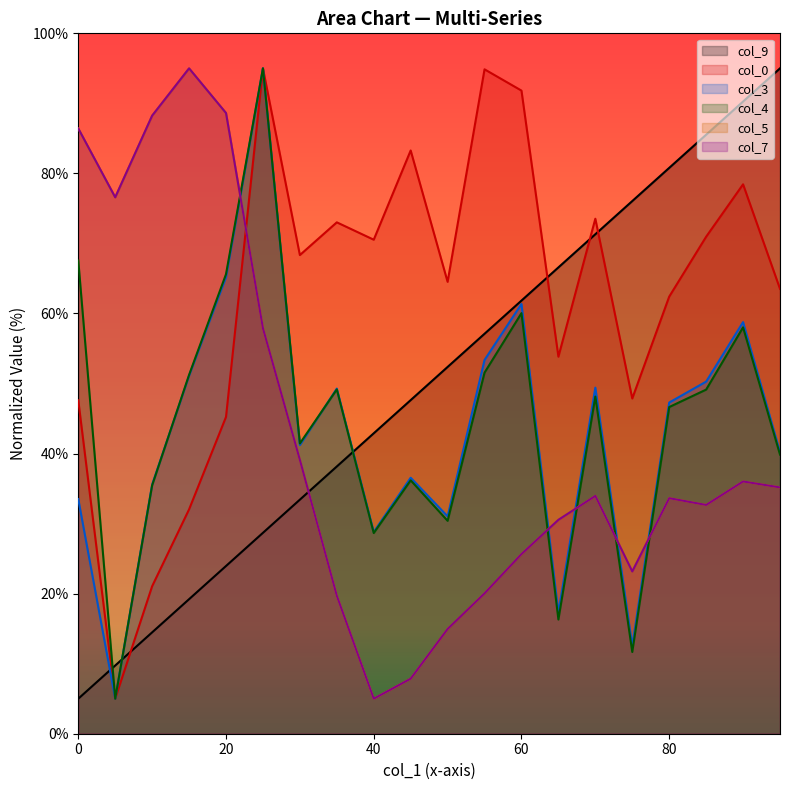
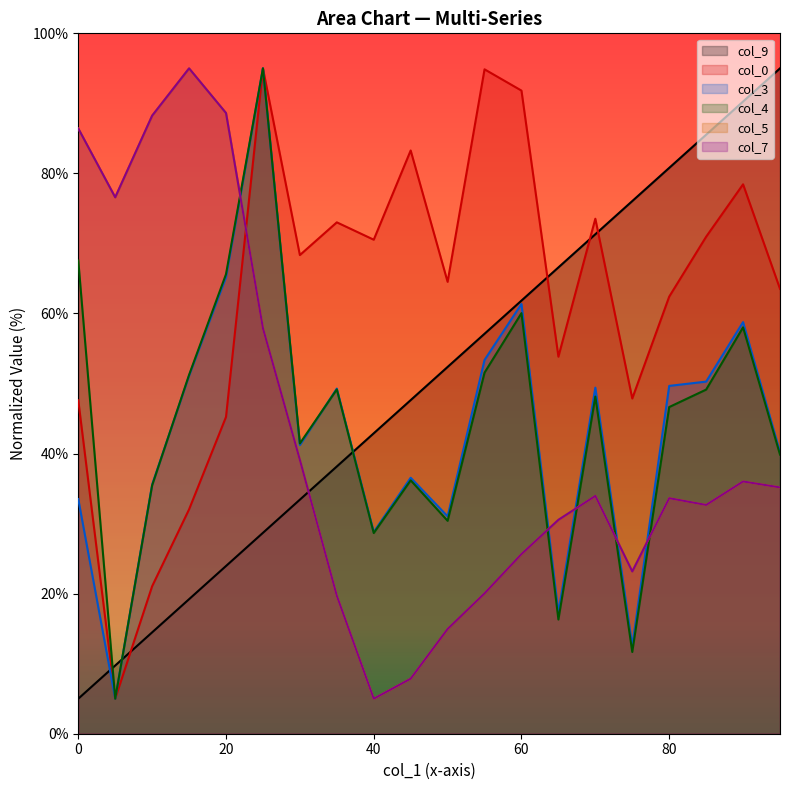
  {
    "col_3": {
      "0": "34%",
      "20": "65%",
      "60": "61%",
-     "80": "47%"
+     "80": "50%"
    }
  }
